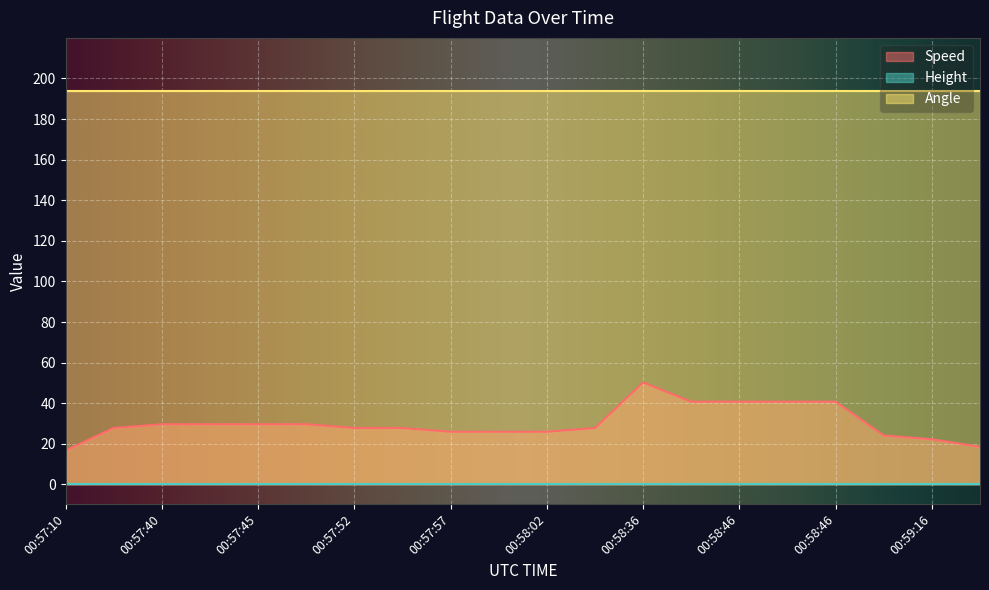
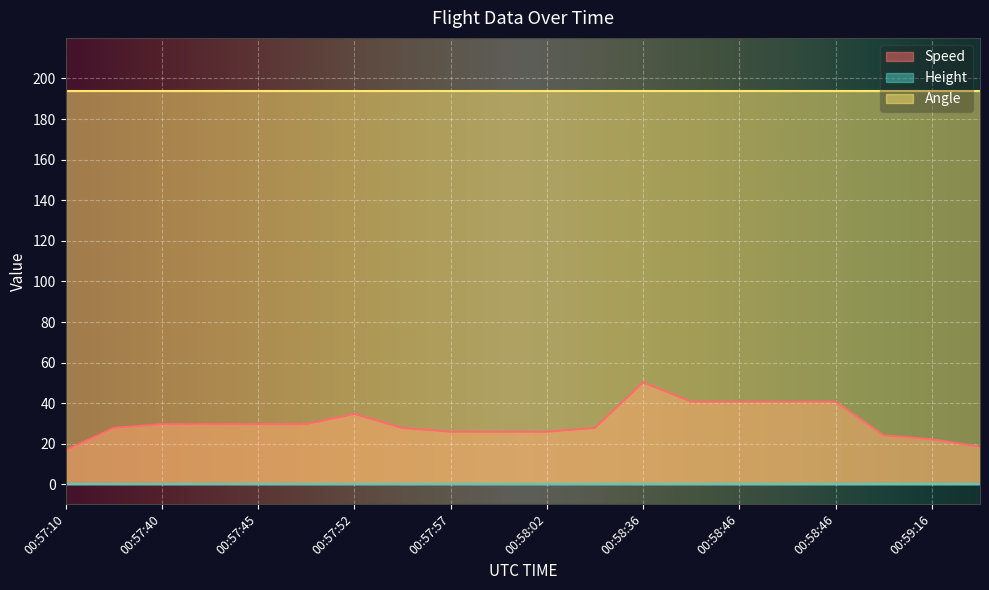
  {
    "Speed": {
      "00:57:10": 17,
      "00:57:45": 30,
-     "00:57:52": 28,
+     "00:57:52": 35,
      "00:58:36": 50
    },
    "Height": {
      "00:57:10": 0,
      "00:57:45": 0,
      "00:57:52": 0,
      "00:58:36": 0
    },
    "Angle": {
      "00:57:10": 194,
      "00:57:45": 194,
      "00:57:52": 194,
      "00:58:36": 194
    }
  }
